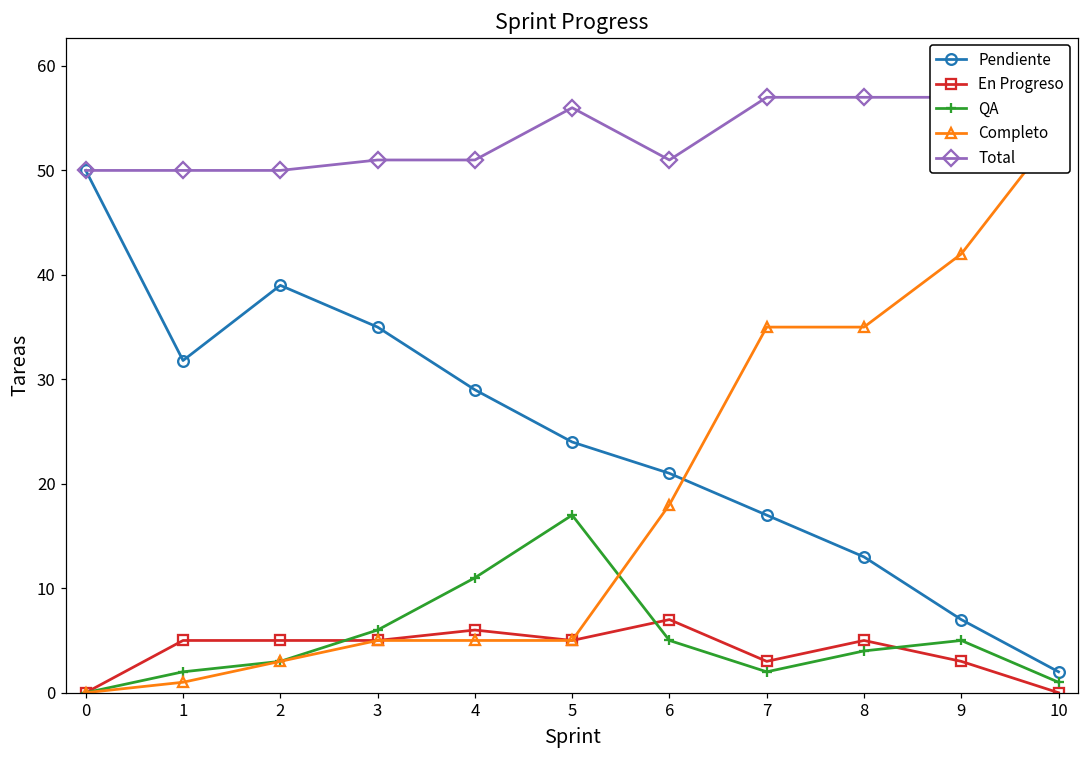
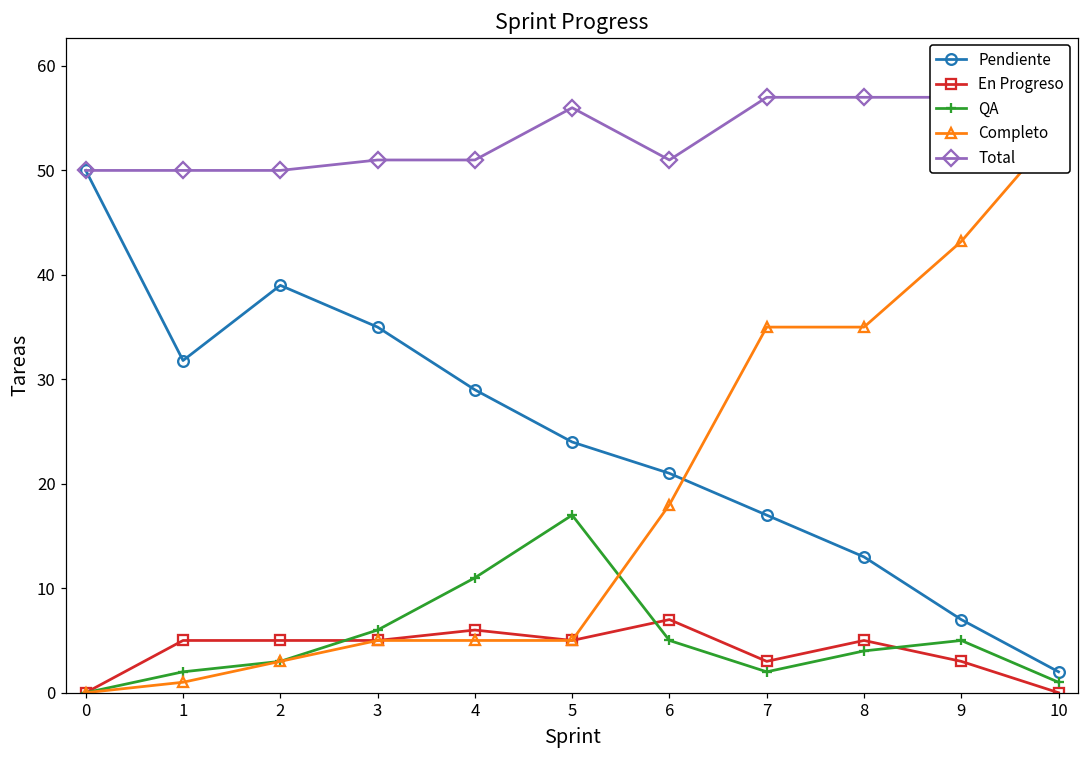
  {
    "Pendiente": {
      "1": 32,
      "2": 39,
      "3": 35,
      "4": 29,
      "5": 24,
      "6": 21,
      "7": 17,
      "8": 13,
      "9": 7,
      "10": 2
    },
    "En Progreso": {
      "1": 5,
      "2": 5,
      "4": 6,
      "6": 7,
      "7": 3,
      "8": 5,
      "9": 3,
      "10": 0
    },
    "QA": {
      "1": 2,
      "3": 6,
      "4": 11,
      "5": 17,
      "6": 5,
      "7": 2,
      "8": 4,
      "9": 5,
      "10": 1
    },
    "Completo": {
      "1": 1,
      "4": 5,
      "6": 18,
      "7": 35,
      "8": 35,
-     "9": 42
+     "9": 43
    },
    "Total": {
      "1": 50,
      "2": 50,
      "3": 51,
      "4": 51,
      "5": 56,
      "6": 51,
      "7": 57,
      "8": 57
    }
  }
